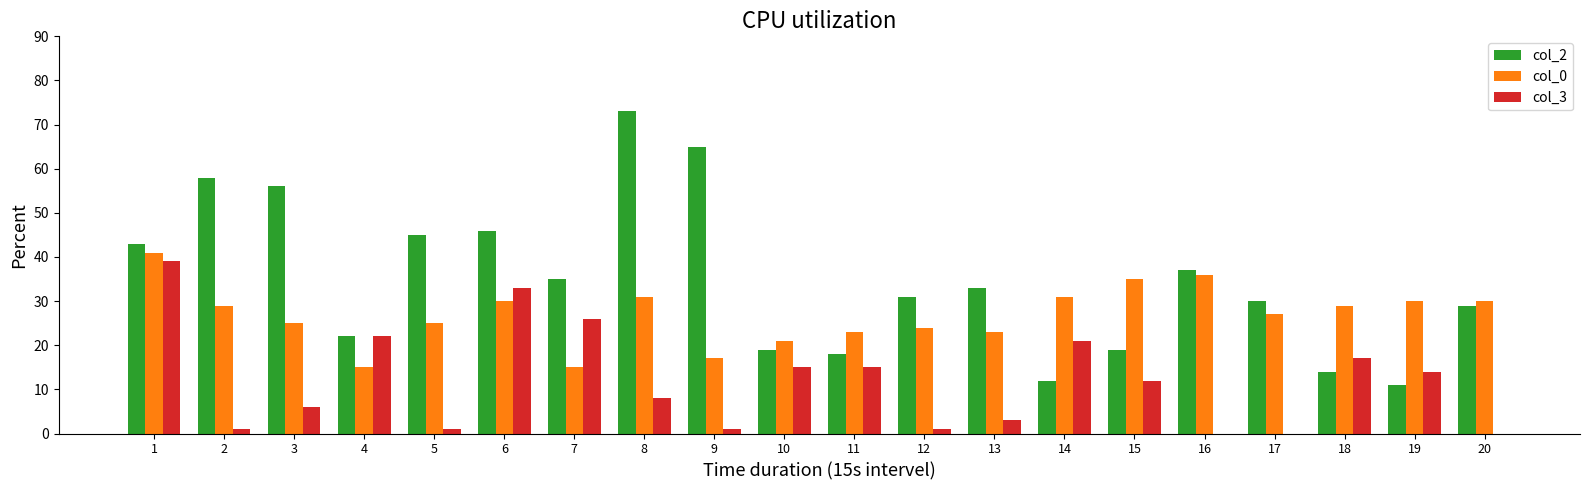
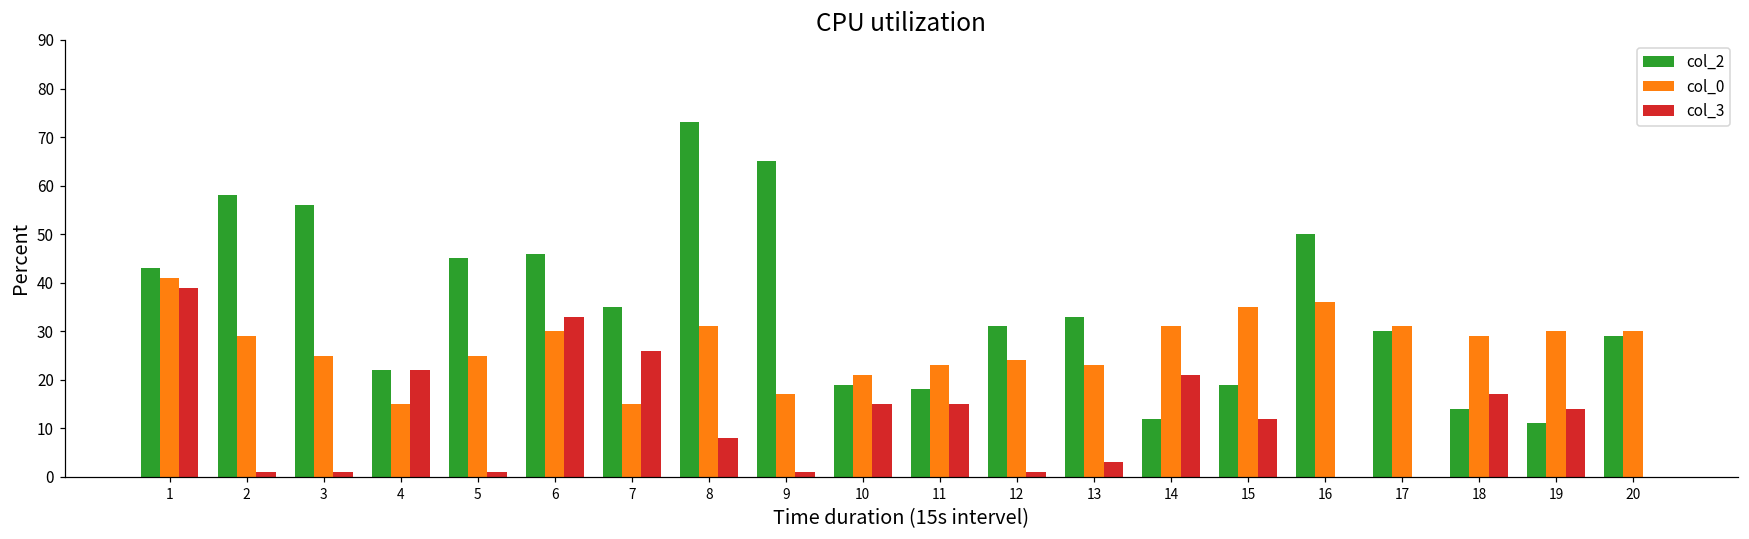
  {
    "col_2": {
      "1": 43,
      "2": 58,
      "3": 56,
      "4": 22,
      "5": 45,
      "6": 46,
      "7": 35,
      "8": 73,
      "9": 65,
      "10": 19,
      "11": 18,
      "12": 31,
      "13": 33,
      "14": 12,
      "15": 19,
-     "16": 37,
+     "16": 50,
      "17": 30,
      "18": 14,
      "19": 11,
      "20": 29
    },
    "col_0": {
      "1": 41,
      "2": 29,
      "3": 25,
      "4": 15,
      "5": 25,
      "6": 30,
      "7": 15,
      "8": 31,
      "9": 17,
      "10": 21,
      "11": 23,
      "12": 24,
      "13": 23,
      "14": 31,
      "15": 35,
      "16": 36,
-     "17": 27,
+     "17": 31,
      "18": 29,
      "19": 30,
      "20": 30
    },
    "col_3": {
      "1": 39,
      "2": 1,
-     "3": 6,
+     "3": 1,
      "4": 22,
      "5": 1,
      "6": 33,
      "7": 26,
      "8": 8,
      "9": 1,
      "10": 15,
      "11": 15,
      "12": 1,
      "13": 3,
      "14": 21,
      "15": 12,
      "16": 0,
      "17": 0,
      "18": 17,
      "19": 14,
      "20": 0
    }
  }
